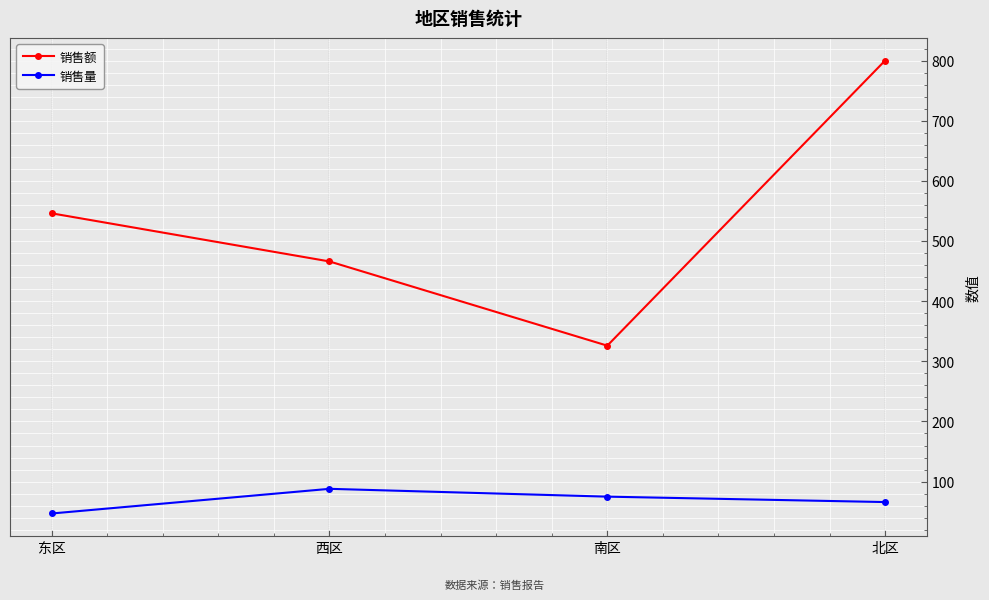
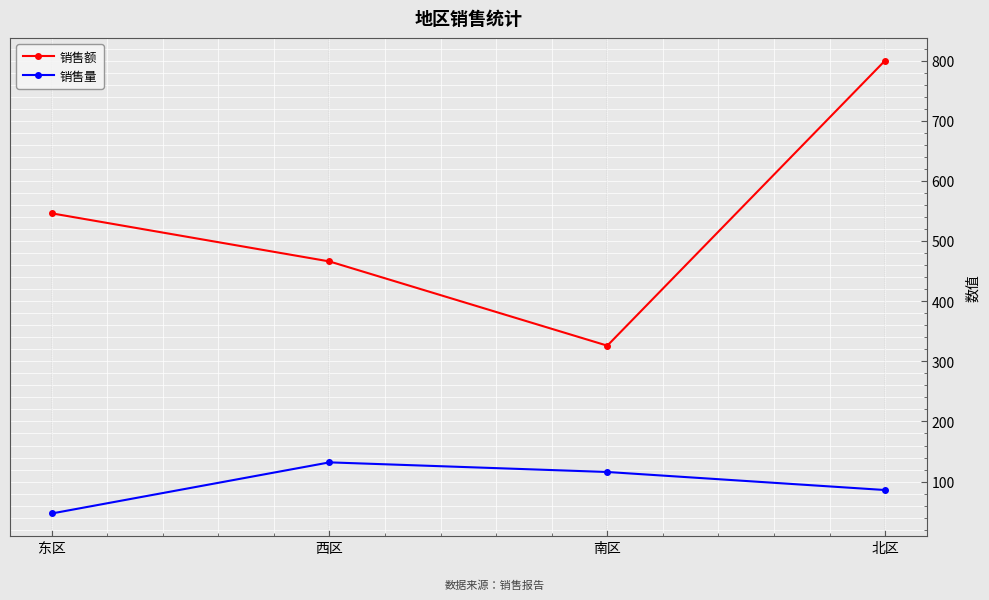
  {
    "销售额": {
      "东区": 550,
      "西区": 470,
      "南区": 330,
      "北区": 800
    },
    "销售量": {
      "东区": 50,
-     "西区": 90,
-     "南区": 80,
-     "北区": 70
+     "西区": 130,
+     "南区": 120,
+     "北区": 90
    }
  }
